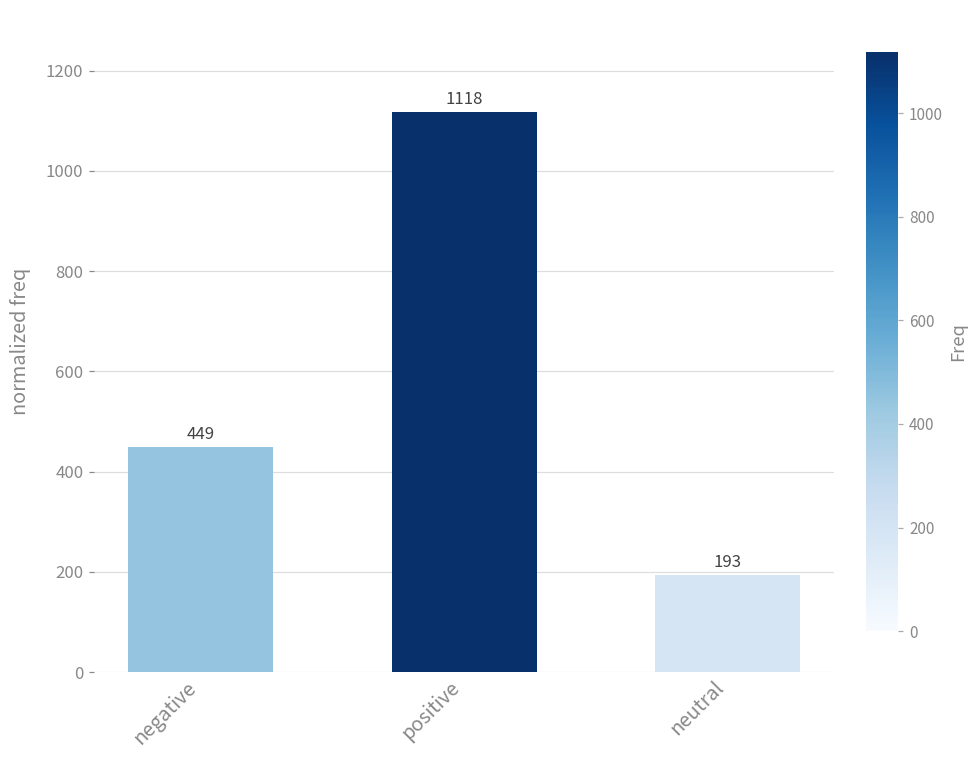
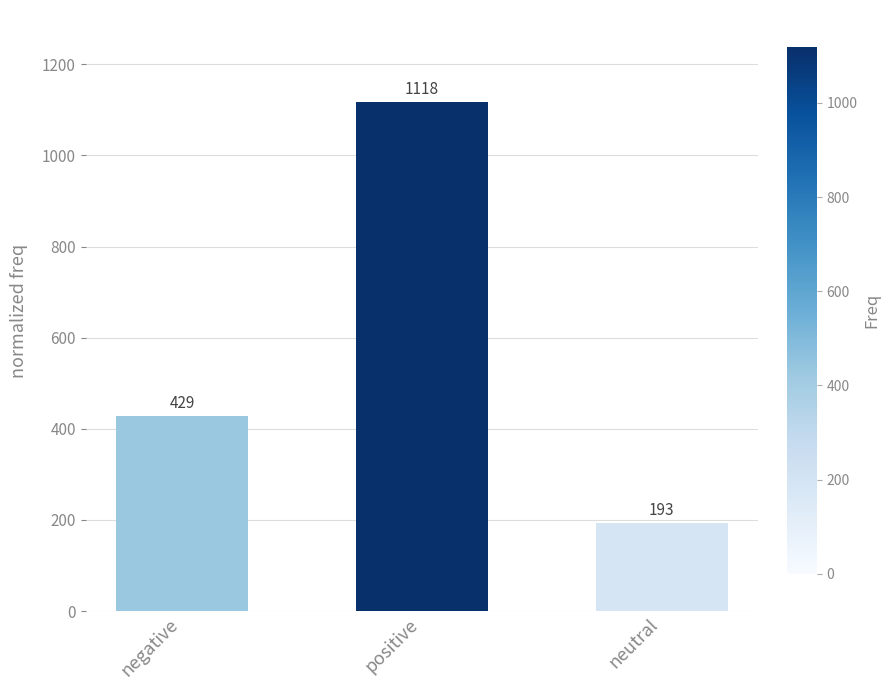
  {
-   "negative": 449,
+   "negative": 429,
    "positive": 1118,
    "neutral": 193
  }
